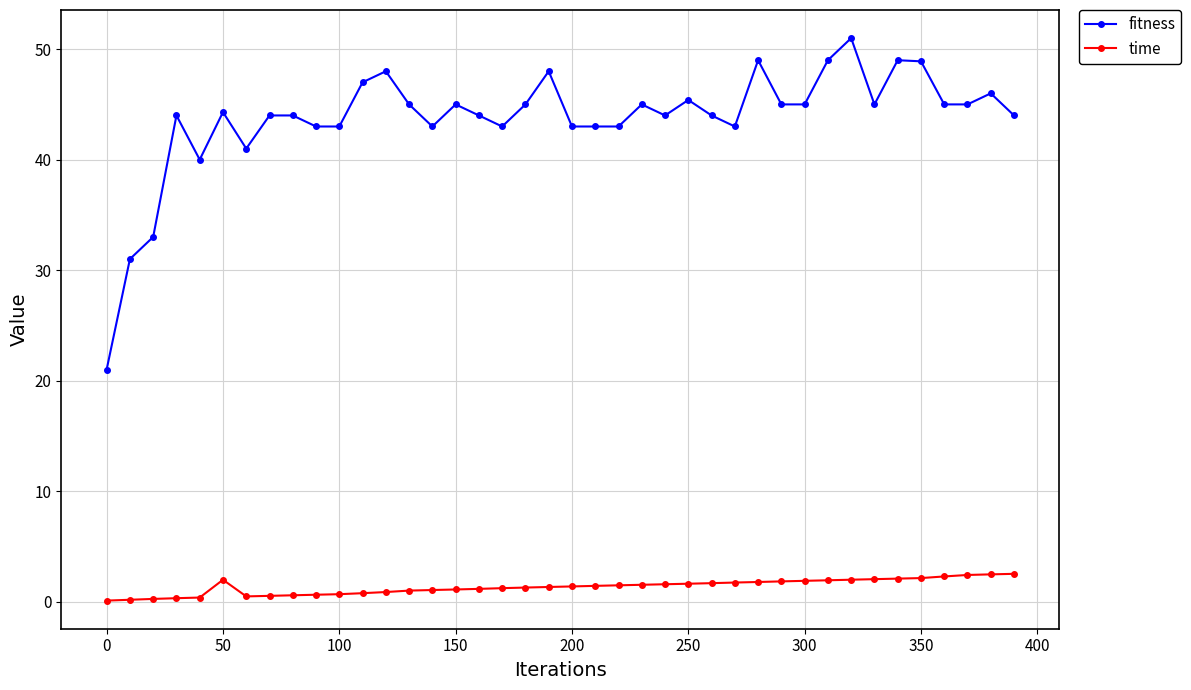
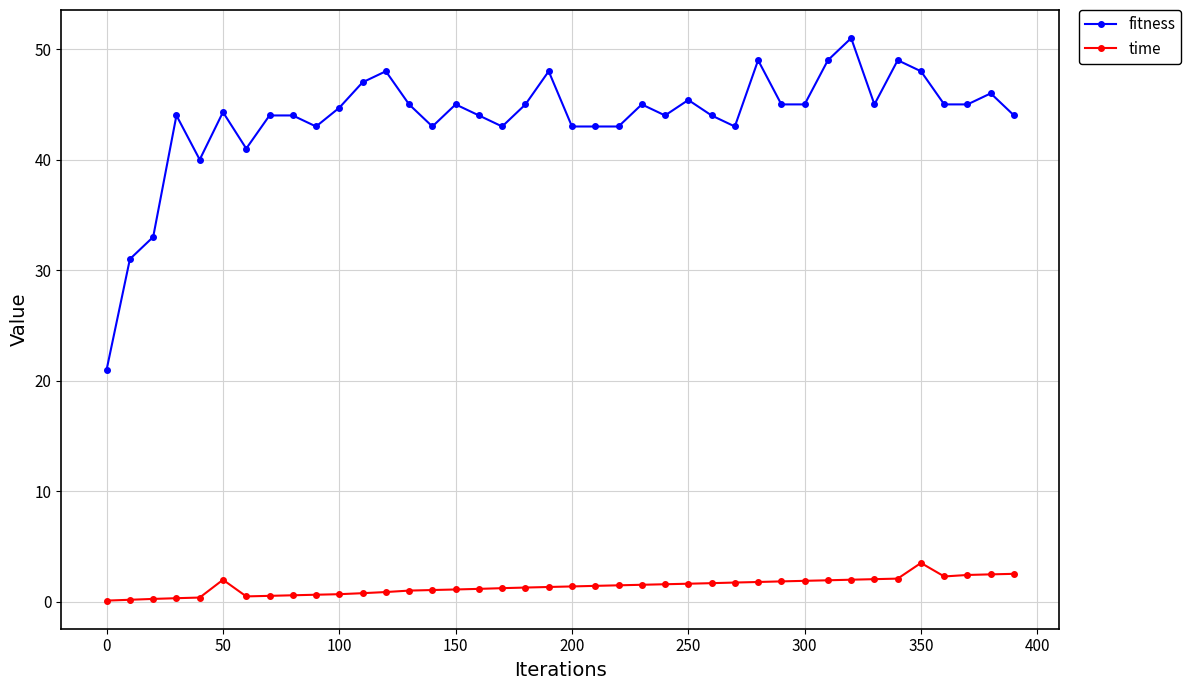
  {
    "fitness": {
      "0": 21.0,
      "50": 44.3,
-     "100": 43.0,
+     "100": 44.7,
      "150": 45.0,
      "200": 43.0,
      "250": 45.4,
      "300": 45.0,
-     "350": 48.9
+     "350": 48.0
    },
    "time": {
      "0": 0.1,
      "50": 2.0,
      "100": 0.7,
      "150": 1.1,
      "200": 1.4,
      "250": 1.6,
      "300": 1.9,
-     "350": 2.1
+     "350": 3.5
    }
  }
